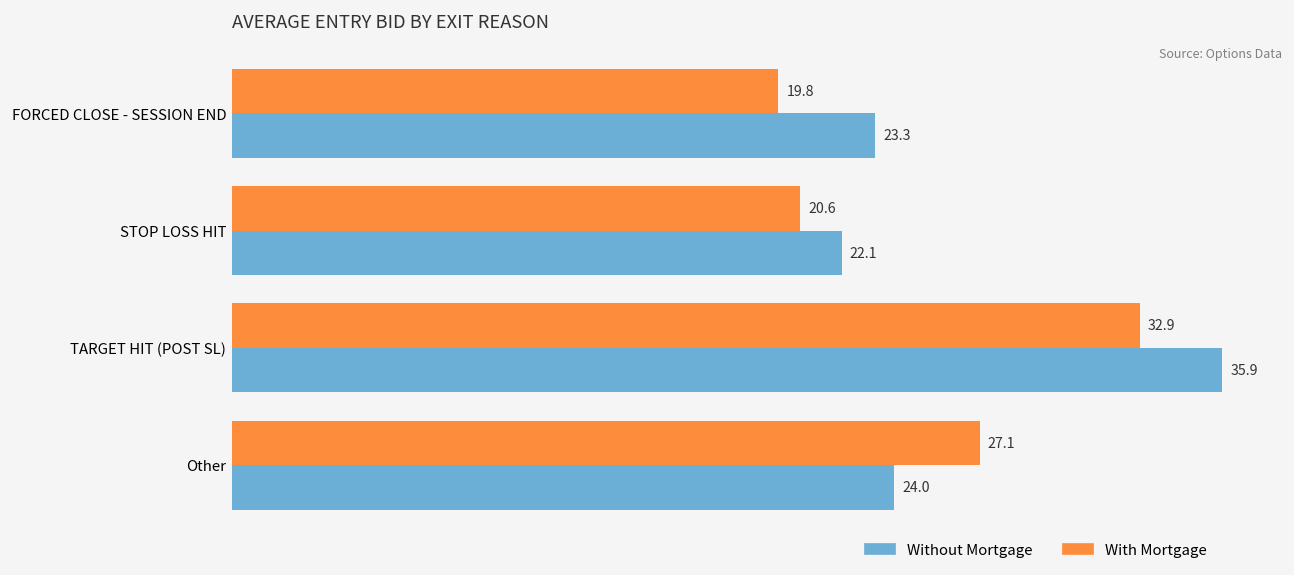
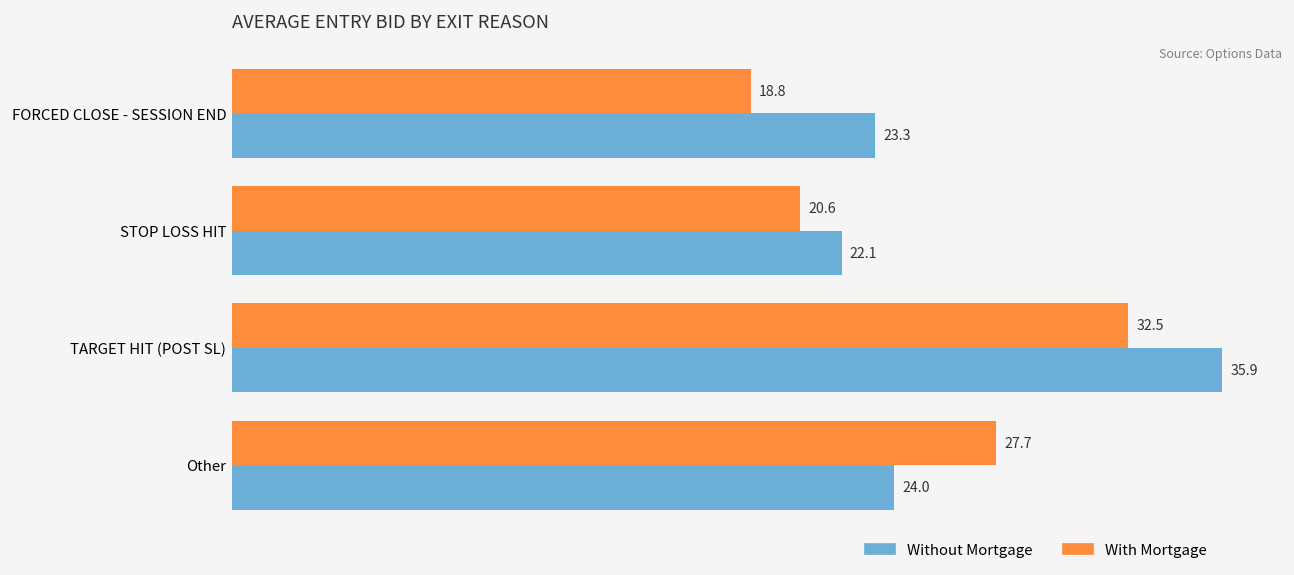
  {
    "Without Mortgage": {
      "FORCED CLOSE - SESSION END": 23.3,
      "STOP LOSS HIT": 22.1,
      "TARGET HIT (POST SL)": 35.9,
      "Other": 24.0
    },
    "With Mortgage": {
-     "FORCED CLOSE - SESSION END": 19.8,
+     "FORCED CLOSE - SESSION END": 18.8,
      "STOP LOSS HIT": 20.6,
-     "TARGET HIT (POST SL)": 32.9,
-     "Other": 27.1
+     "TARGET HIT (POST SL)": 32.5,
+     "Other": 27.7
    }
  }
